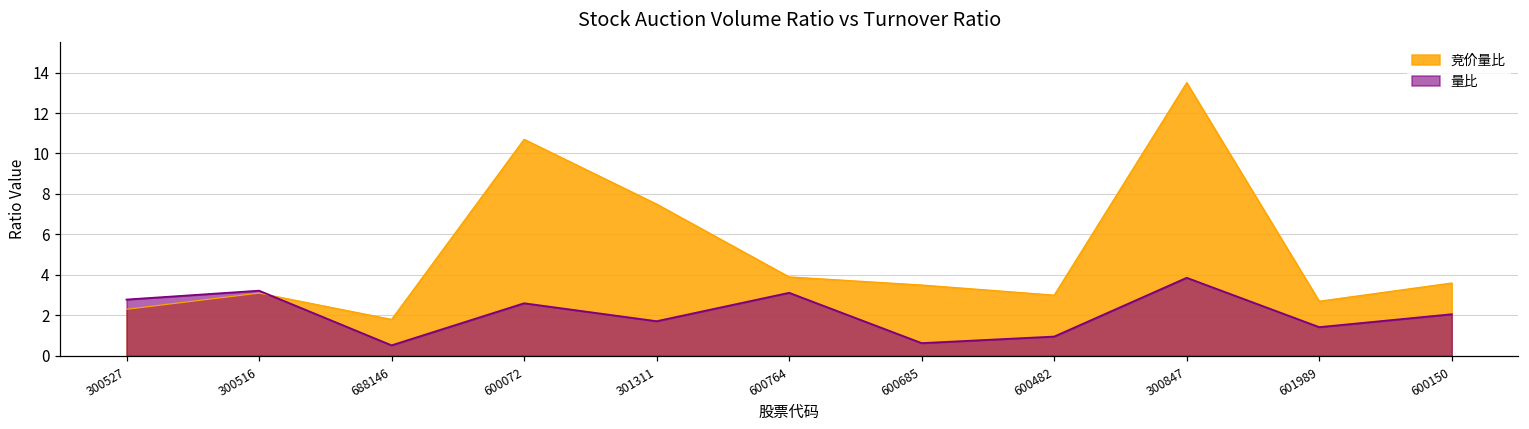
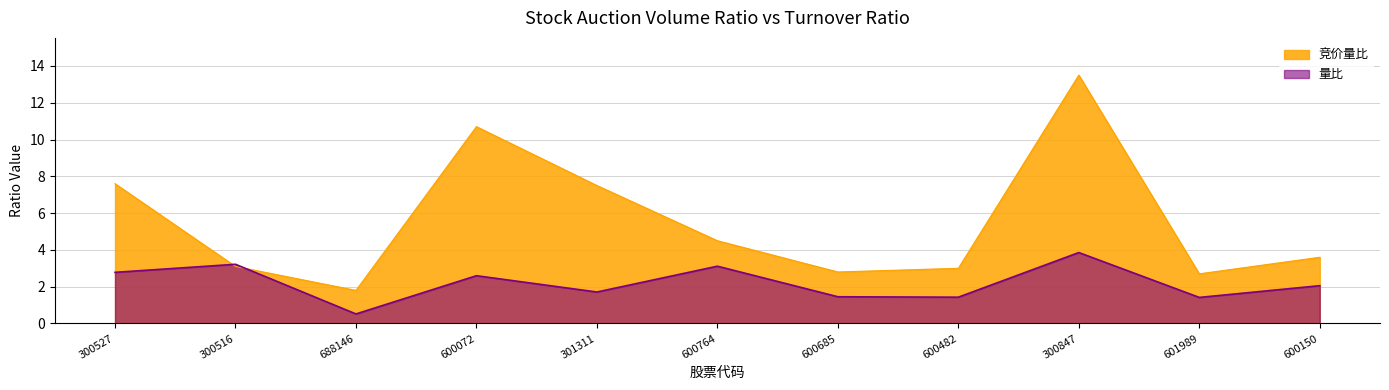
  {
    "竞价量比": {
-     "300527": 2.3,
+     "300527": 7.6,
      "688146": 1.8,
      "600072": 10.7,
      "301311": 7.5,
-     "600764": 3.9,
-     "600685": 3.5,
+     "600764": 4.5,
+     "600685": 2.8,
      "600482": 3.0,
      "300847": 13.5,
      "601989": 2.7,
      "600150": 3.6
    },
    "量比": {
      "300527": 2.8,
      "688146": 0.5,
      "600072": 2.6,
      "301311": 1.7,
      "600764": 3.1,
-     "600685": 0.6,
-     "600482": 1.0,
+     "600685": 1.5,
+     "600482": 1.4,
      "300847": 3.9,
      "601989": 1.4,
      "600150": 2.1
    }
  }
